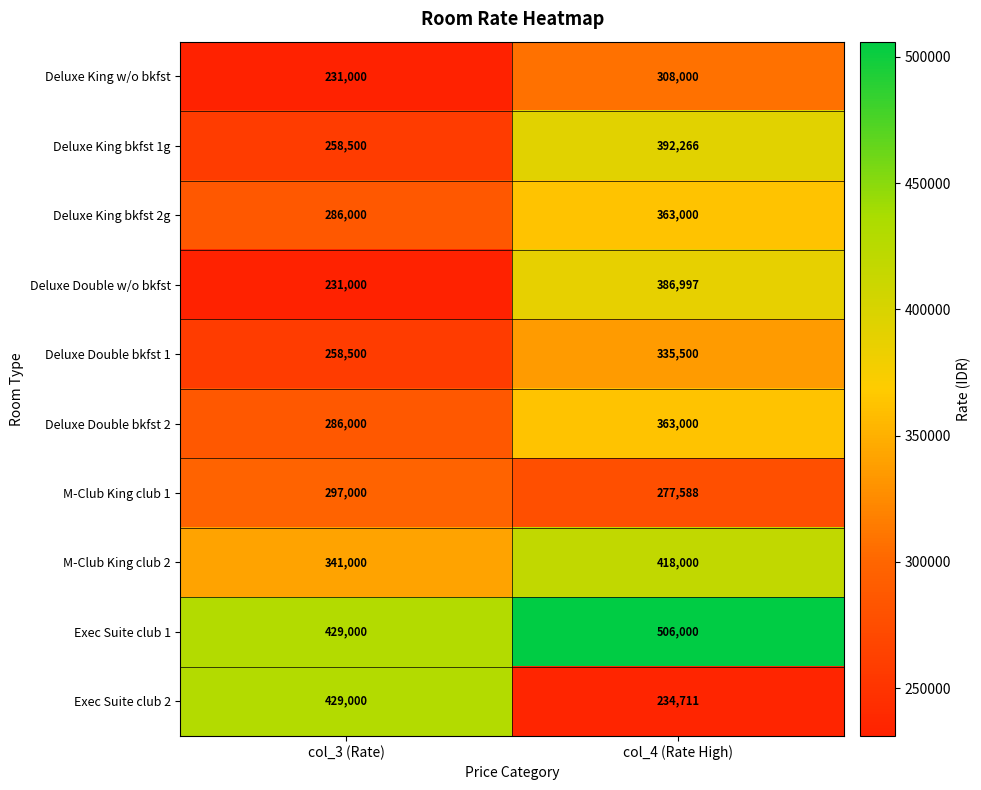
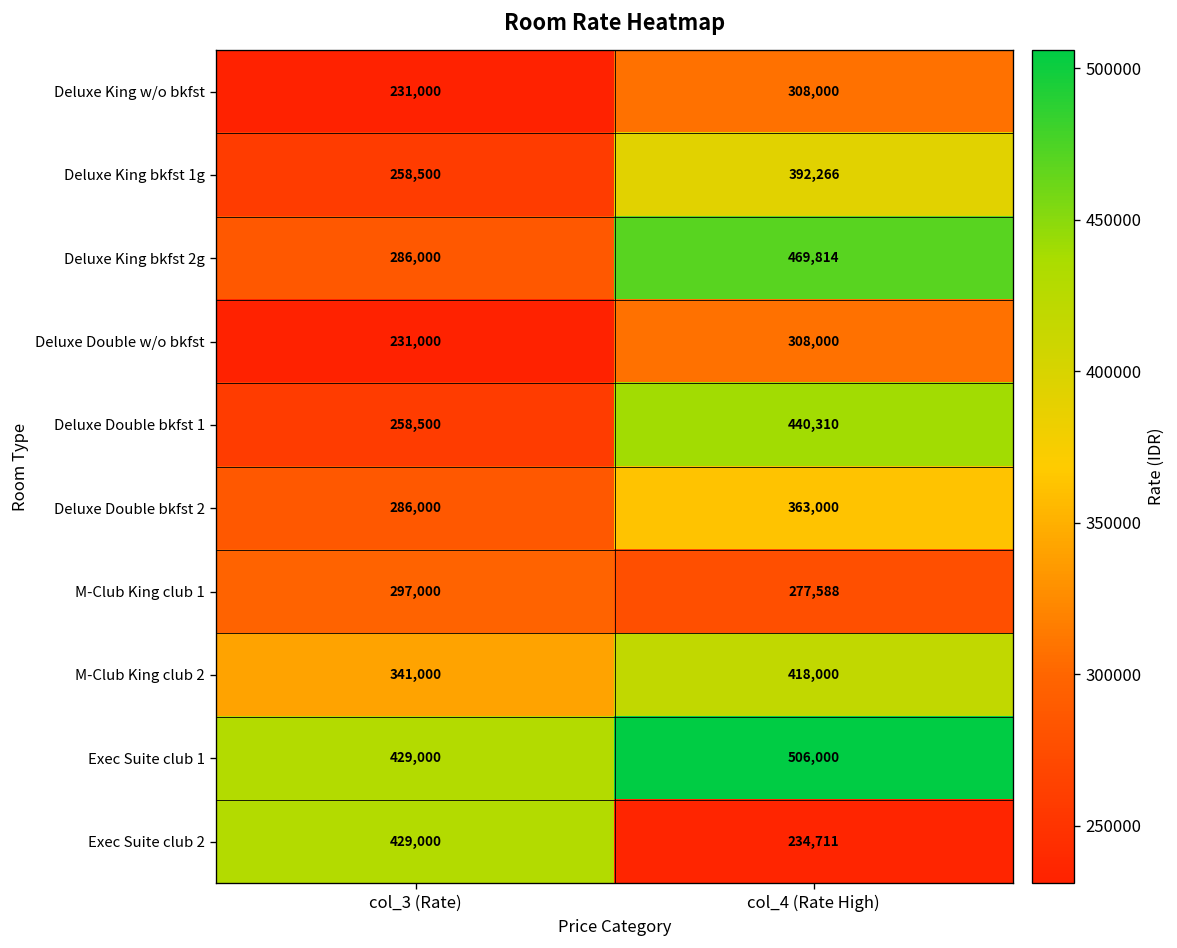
  {
    "Deluxe King w/o bkfst": {
      "col_3 (Rate)": "231,000",
      "col_4 (Rate High)": "308,000"
    },
    "Deluxe King bkfst 1g": {
      "col_3 (Rate)": "258,500",
      "col_4 (Rate High)": "392,266"
    },
    "Deluxe King bkfst 2g": {
      "col_3 (Rate)": "286,000",
-     "col_4 (Rate High)": "363,000"
+     "col_4 (Rate High)": "469,814"
    },
    "Deluxe Double w/o bkfst": {
      "col_3 (Rate)": "231,000",
-     "col_4 (Rate High)": "386,997"
+     "col_4 (Rate High)": "308,000"
    },
    "Deluxe Double bkfst 1": {
      "col_3 (Rate)": "258,500",
-     "col_4 (Rate High)": "335,500"
+     "col_4 (Rate High)": "440,310"
    },
    "Deluxe Double bkfst 2": {
      "col_3 (Rate)": "286,000",
      "col_4 (Rate High)": "363,000"
    },
    "M-Club King club 1": {
      "col_3 (Rate)": "297,000",
      "col_4 (Rate High)": "277,588"
    },
    "M-Club King club 2": {
      "col_3 (Rate)": "341,000",
      "col_4 (Rate High)": "418,000"
    },
    "Exec Suite club 1": {
      "col_3 (Rate)": "429,000",
      "col_4 (Rate High)": "506,000"
    },
    "Exec Suite club 2": {
      "col_3 (Rate)": "429,000",
      "col_4 (Rate High)": "234,711"
    }
  }
